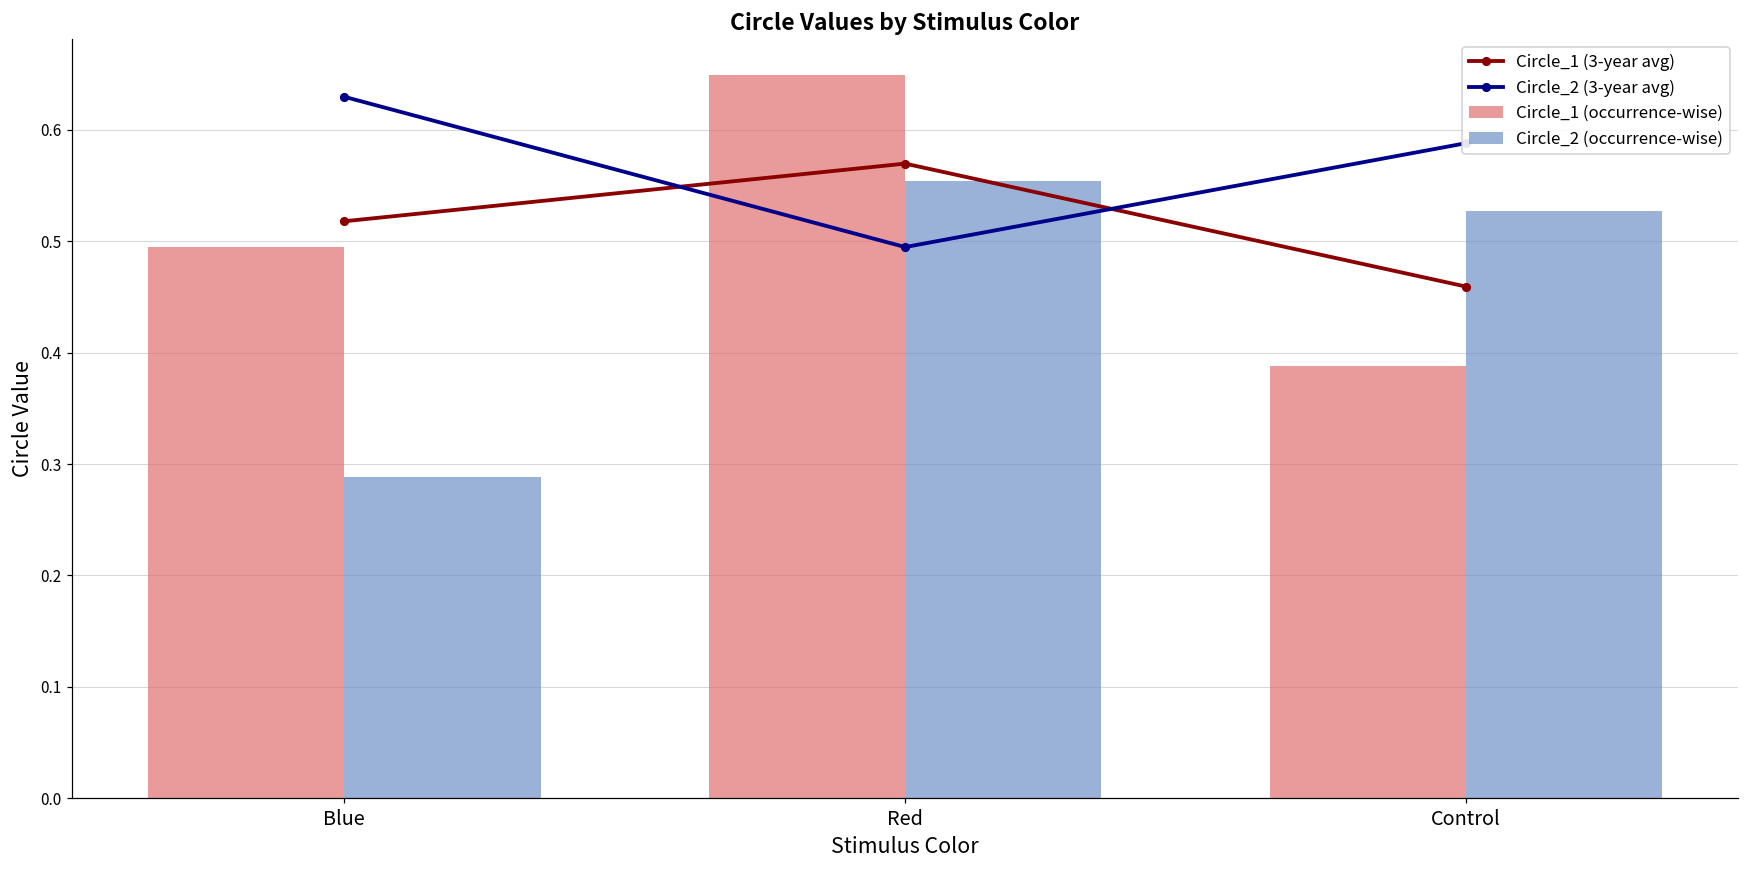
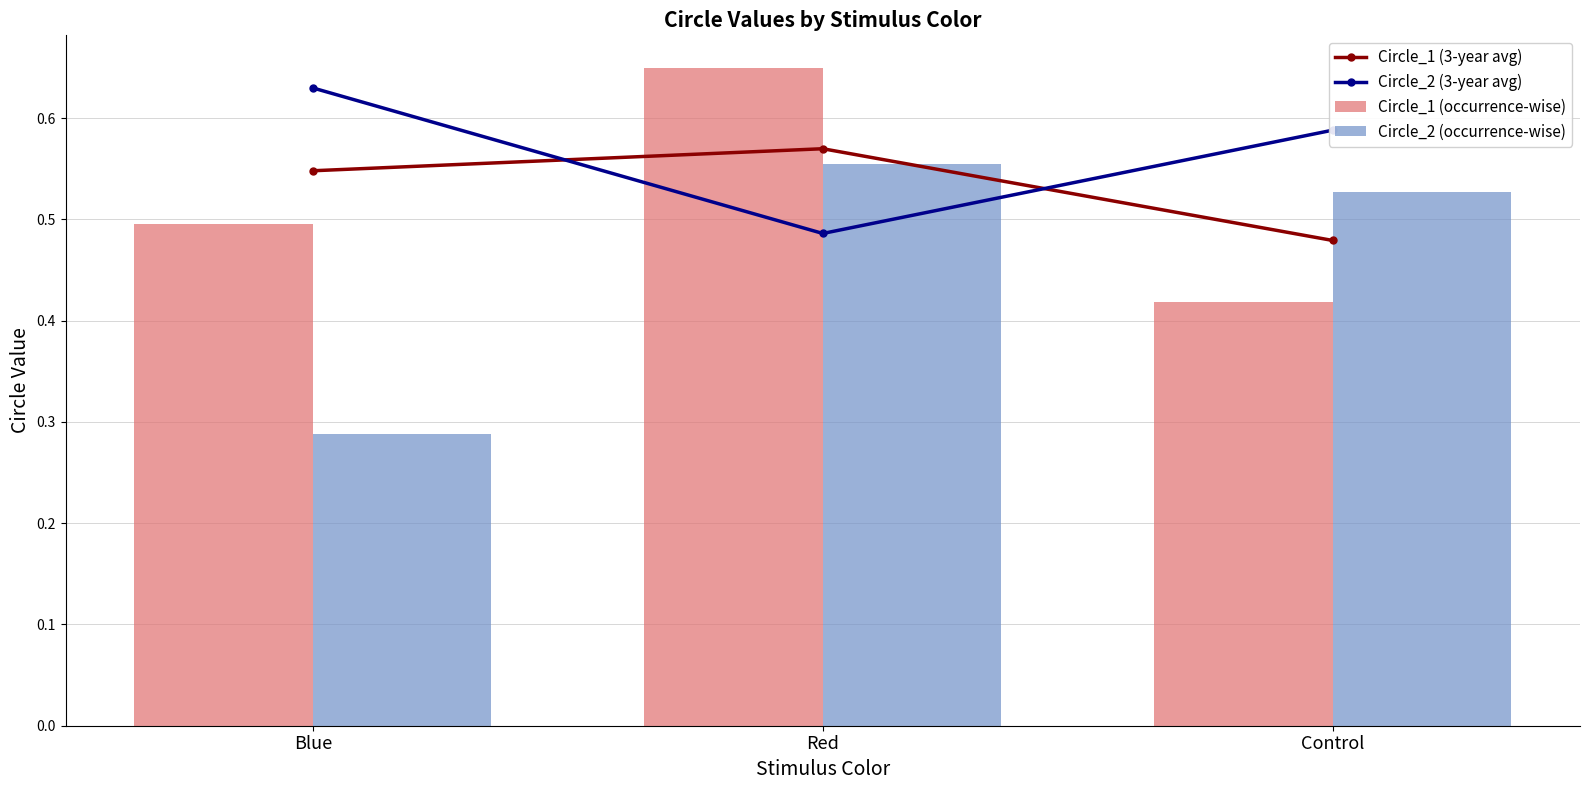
  {
    "Circle_1 (occurrence-wise)": {
      "Blue": 0.495,
      "Red": 0.649,
-     "Control": 0.388
+     "Control": 0.419
    },
    "Circle_1 (3-year avg)": {
-     "Blue": 0.518,
+     "Blue": 0.548,
      "Red": 0.570,
-     "Control": 0.459
+     "Control": 0.479
    },
    "Circle_2 (3-year avg)": {
      "Blue": 0.630,
-     "Red": 0.495
+     "Red": 0.486
    },
    "Circle_2 (occurrence-wise)": {
      "Blue": 0.289,
      "Red": 0.554,
      "Control": 0.527
    }
  }
